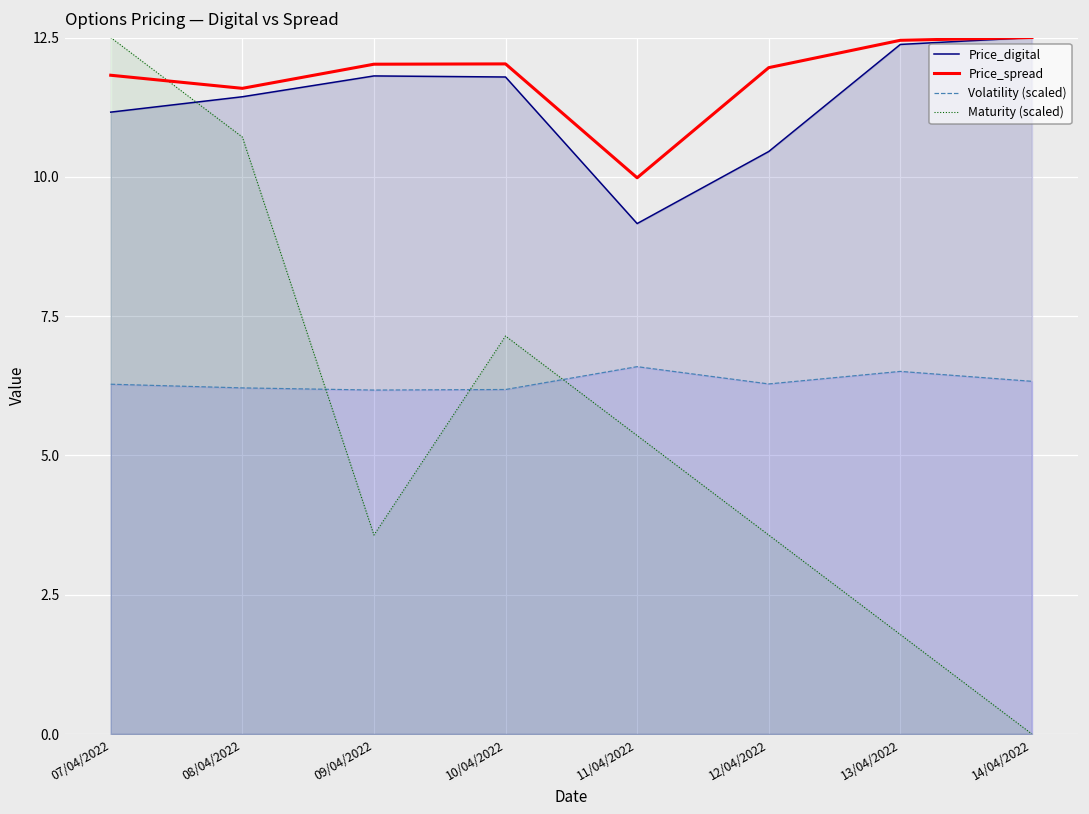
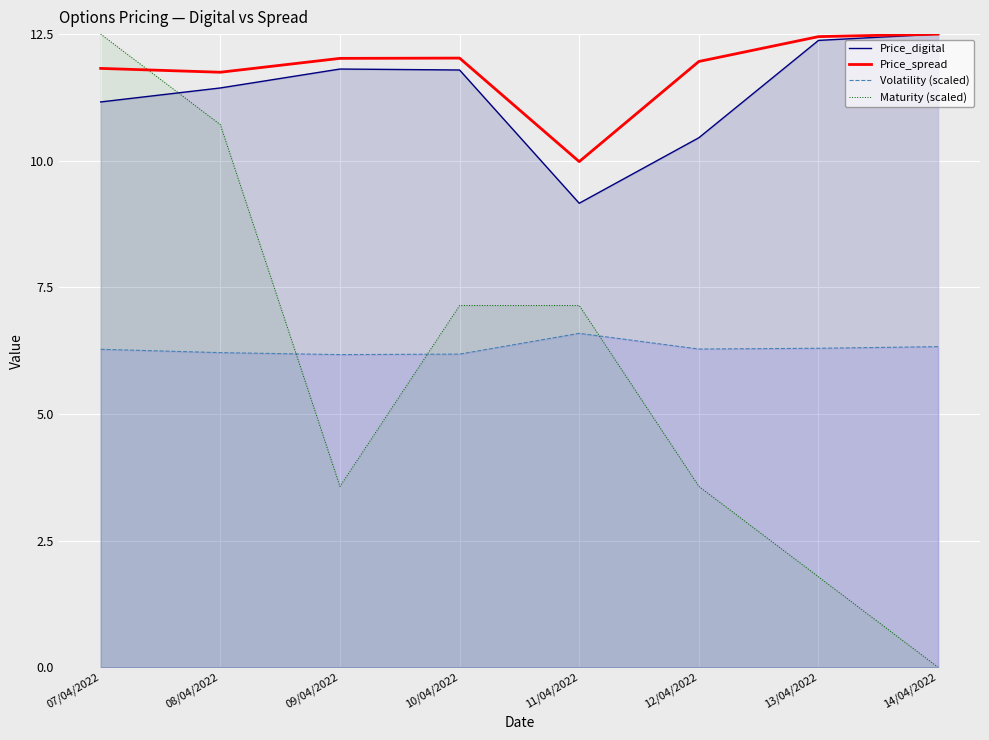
  {
    "Price_digital": {
      "07/04/2022": 11.2,
      "08/04/2022": 11.4,
      "09/04/2022": 11.8,
      "10/04/2022": 11.8,
      "11/04/2022": 9.2,
      "12/04/2022": 10.5,
      "13/04/2022": 12.4
    },
    "Price_spread": {
      "07/04/2022": 11.8,
-     "08/04/2022": 11.6,
+     "08/04/2022": 11.7,
      "09/04/2022": 12.0,
      "10/04/2022": 12.0,
      "11/04/2022": 10.0,
      "12/04/2022": 12.0,
      "13/04/2022": 12.5
    },
    "Volatility (scaled)": {
      "07/04/2022": 6.3,
      "08/04/2022": 6.2,
      "09/04/2022": 6.2,
      "10/04/2022": 6.2,
      "11/04/2022": 6.6,
      "12/04/2022": 6.3,
-     "13/04/2022": 6.5,
+     "13/04/2022": 6.3,
      "14/04/2022": 6.3
    },
    "Maturity (scaled)": {
      "07/04/2022": 12.5,
      "08/04/2022": 10.7,
      "09/04/2022": 3.6,
      "10/04/2022": 7.1,
-     "11/04/2022": 5.4,
+     "11/04/2022": 7.1,
      "12/04/2022": 3.6,
      "13/04/2022": 1.8,
      "14/04/2022": 0.0
    }
  }
